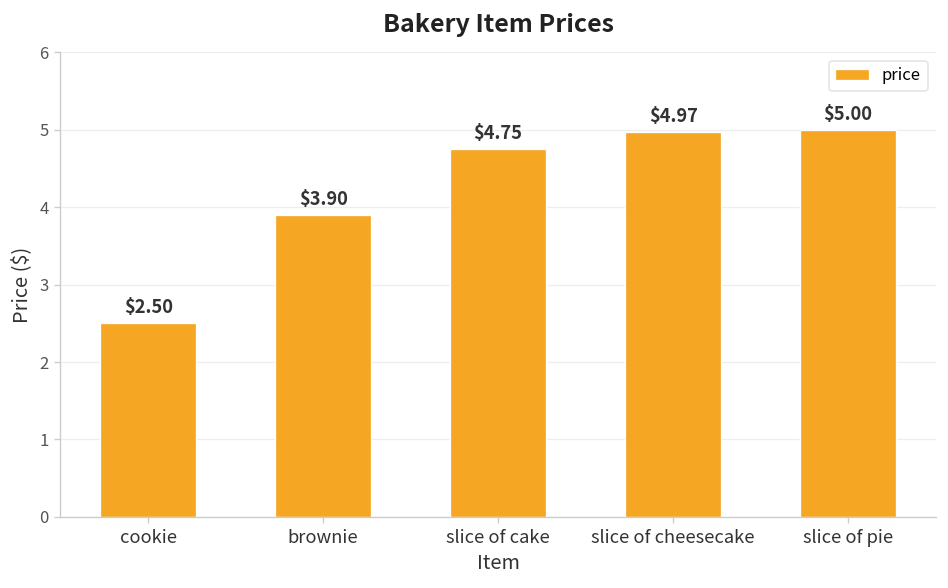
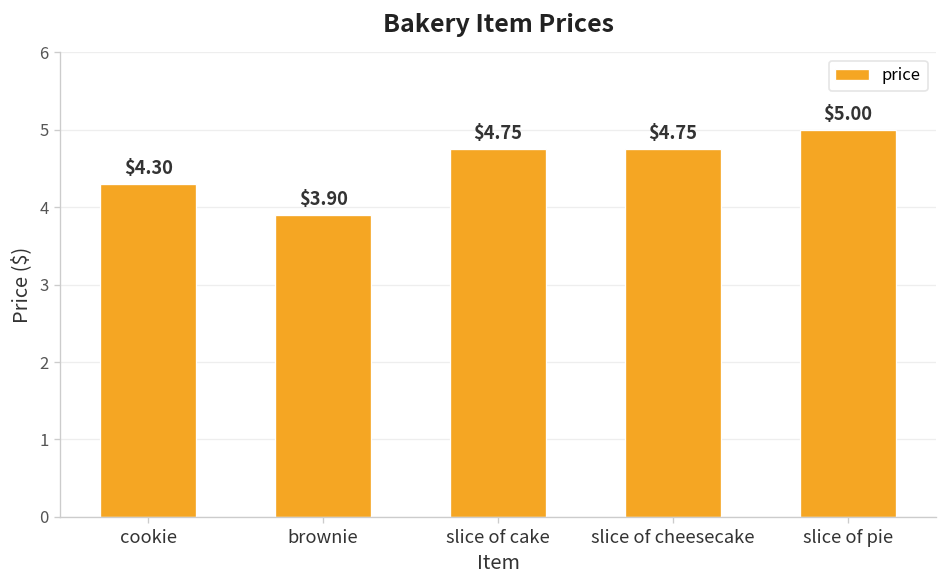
  {
-   "cookie": "$2.50",
+   "cookie": "$4.30",
    "brownie": "$3.90",
    "slice of cake": "$4.75",
-   "slice of cheesecake": "$4.97",
+   "slice of cheesecake": "$4.75",
    "slice of pie": "$5.00"
  }
